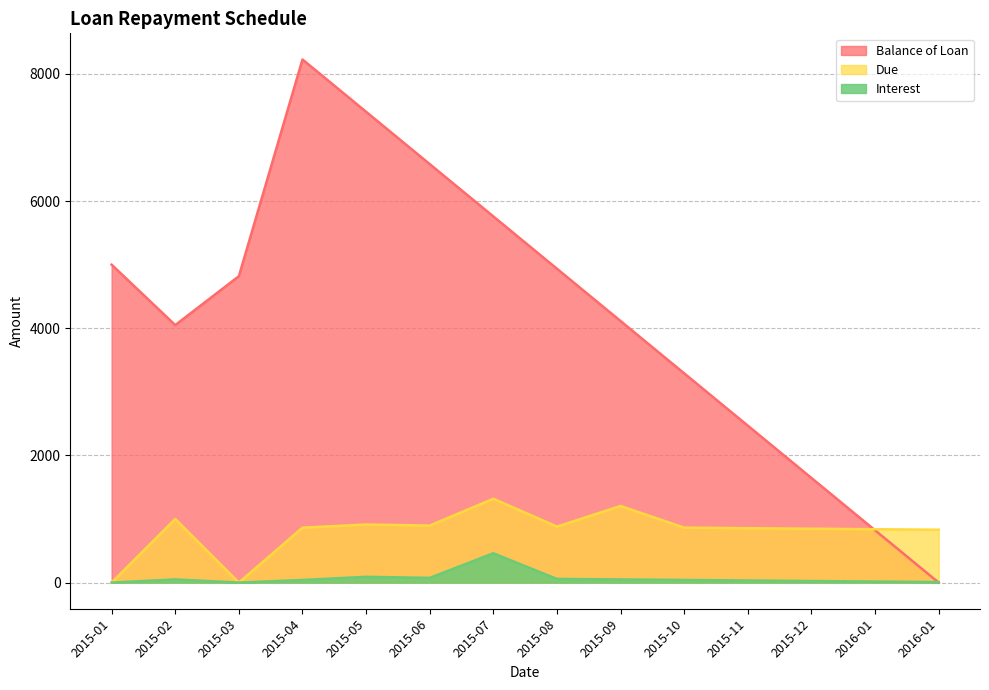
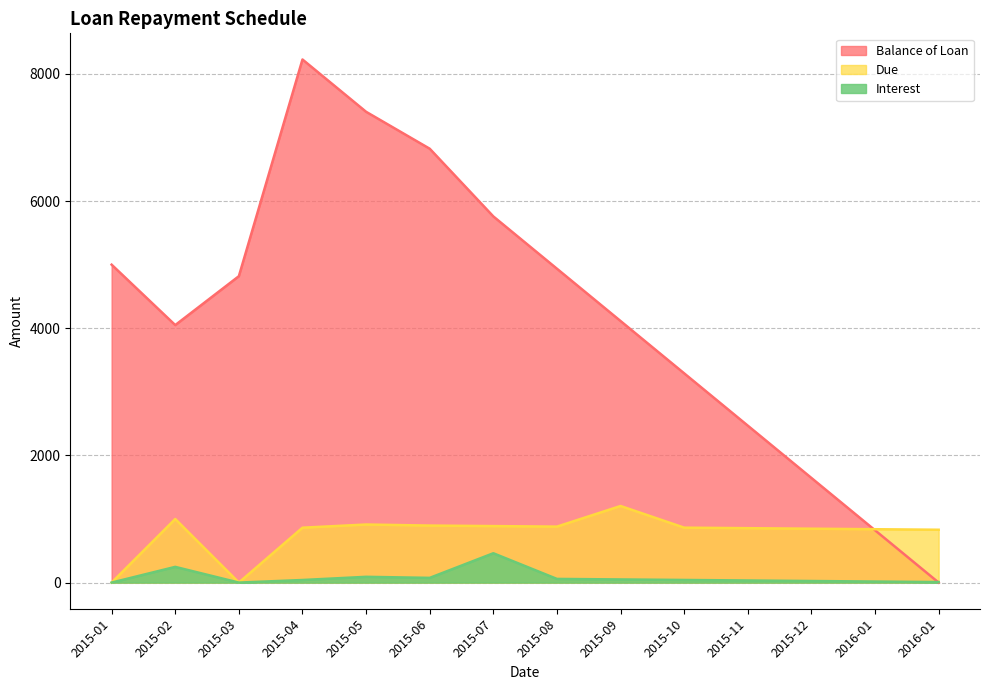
  {
    "Balance of Loan": {
      "2015-01": 5000,
      "2015-02": 4100,
      "2015-03": 4800,
      "2015-04": 8200,
      "2015-05": 7400,
-     "2015-06": 6600,
+     "2015-06": 6800,
      "2015-07": 5800,
      "2015-08": 4900,
      "2015-09": 4100,
      "2015-10": 3300,
      "2015-11": 2500,
      "2015-12": 1600
    },
    "Due": {
      "2015-02": 1000,
      "2015-04": 900,
      "2015-05": 900,
      "2015-06": 900,
-     "2015-07": 1300,
+     "2015-07": 900,
      "2015-08": 900,
      "2015-09": 1200,
      "2015-10": 900,
      "2015-11": 900,
      "2015-12": 800
    },
    "Interest": {
-     "2015-02": 100,
+     "2015-02": 200,
      "2015-04": 0,
      "2015-05": 100,
      "2015-06": 100,
      "2015-07": 500,
      "2015-08": 100,
      "2015-09": 0,
      "2015-10": 0,
      "2015-11": 0,
      "2015-12": 0
    }
  }
